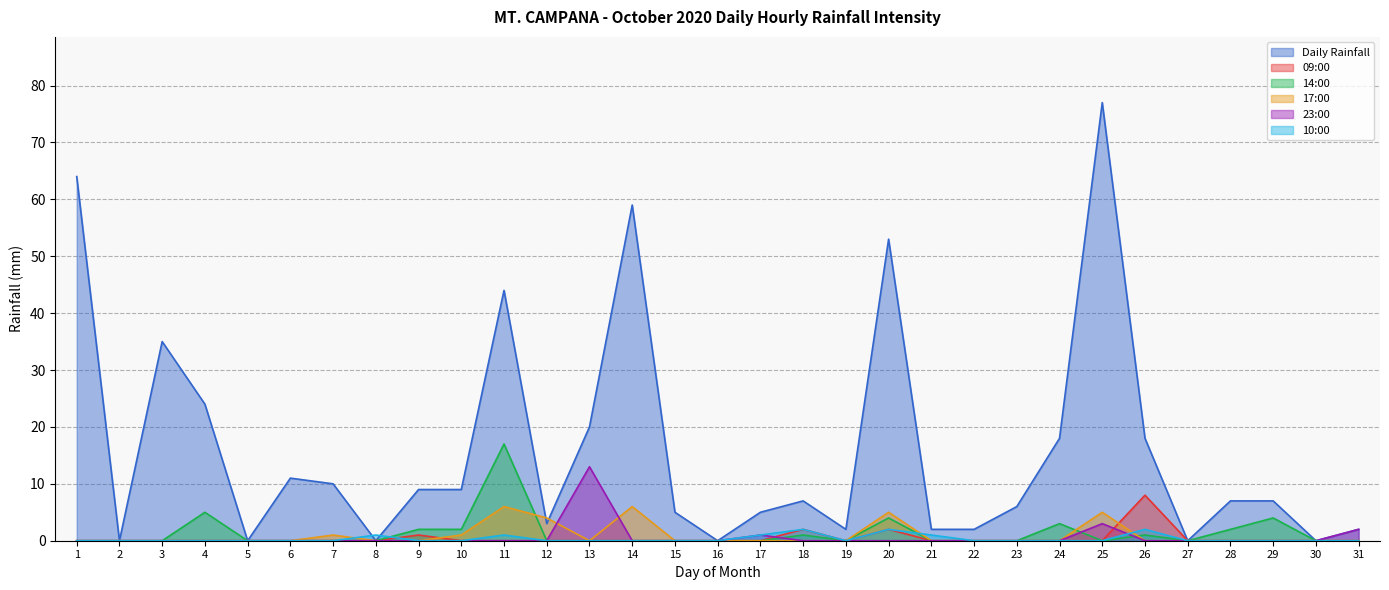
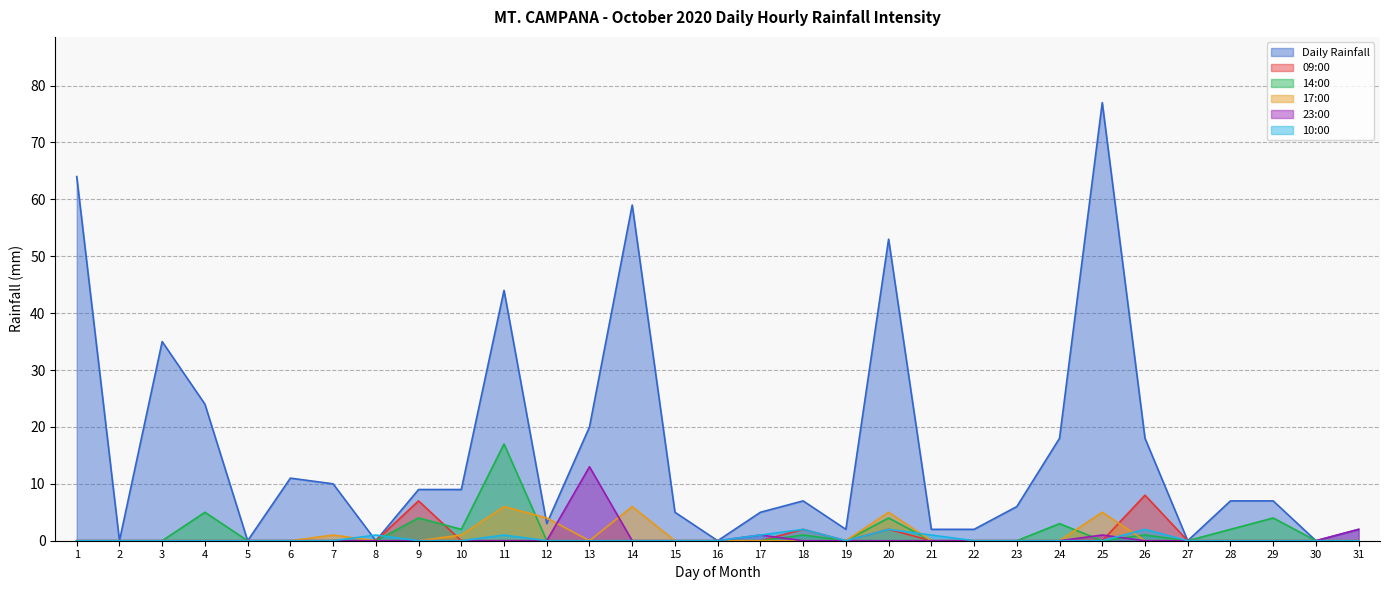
  {
    "09:00": {
-     "9": 1,
+     "9": 7,
      "26": 8
    },
    "14:00": {
      "4": 5,
-     "9": 2,
+     "9": 4,
      "10": 2,
      "11": 17,
      "18": 1,
      "20": 4,
      "24": 3,
      "26": 1,
      "28": 2,
      "29": 4
    },
    "17:00": {
      "7": 1,
      "10": 1,
      "11": 6,
      "12": 4,
      "14": 6,
      "20": 5,
      "25": 5
    },
    "23:00": {
      "13": 13,
      "20": 0,
-     "25": 3
+     "25": 1
    }
  }
